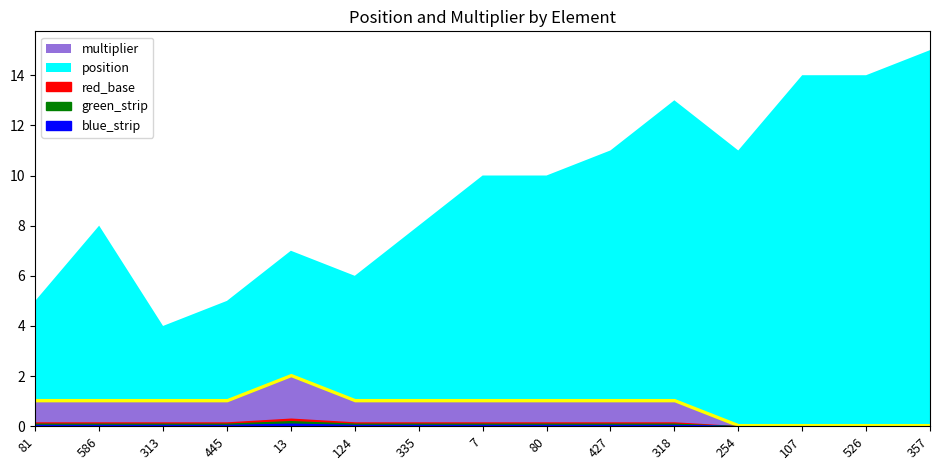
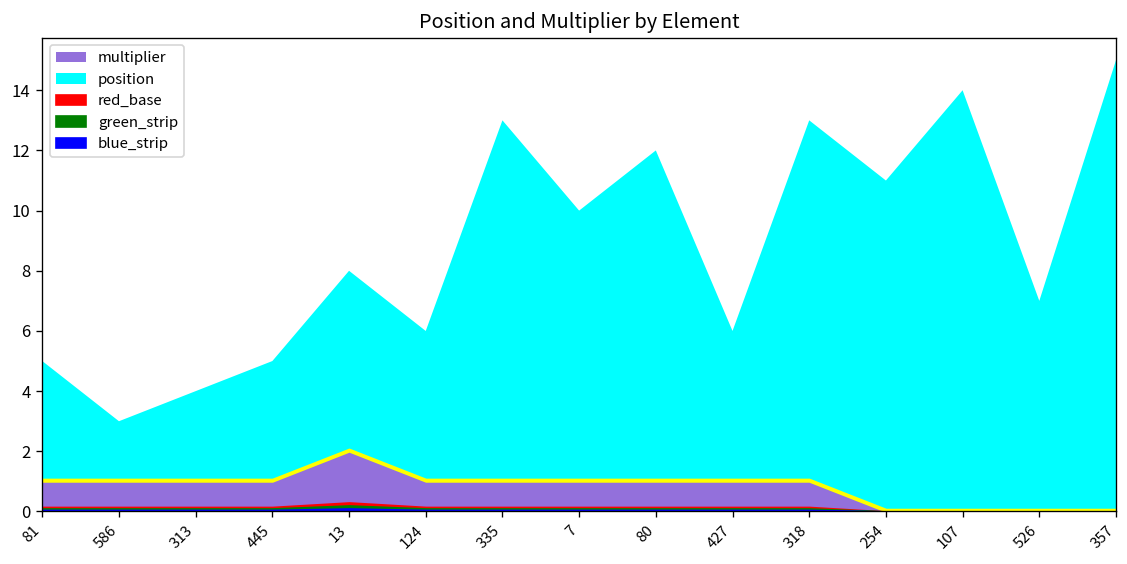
  {
    "position": {
      "81": 4,
-     "586": 7,
+     "586": 2,
      "313": 3,
      "445": 4,
-     "13": 5,
+     "13": 6,
      "124": 5,
-     "335": 7,
+     "335": 12,
      "7": 9,
-     "80": 9,
-     "427": 10,
+     "80": 11,
+     "427": 5,
      "318": 12,
      "254": 11,
      "107": 14,
-     "526": 14,
+     "526": 7,
      "357": 15
    }
  }
